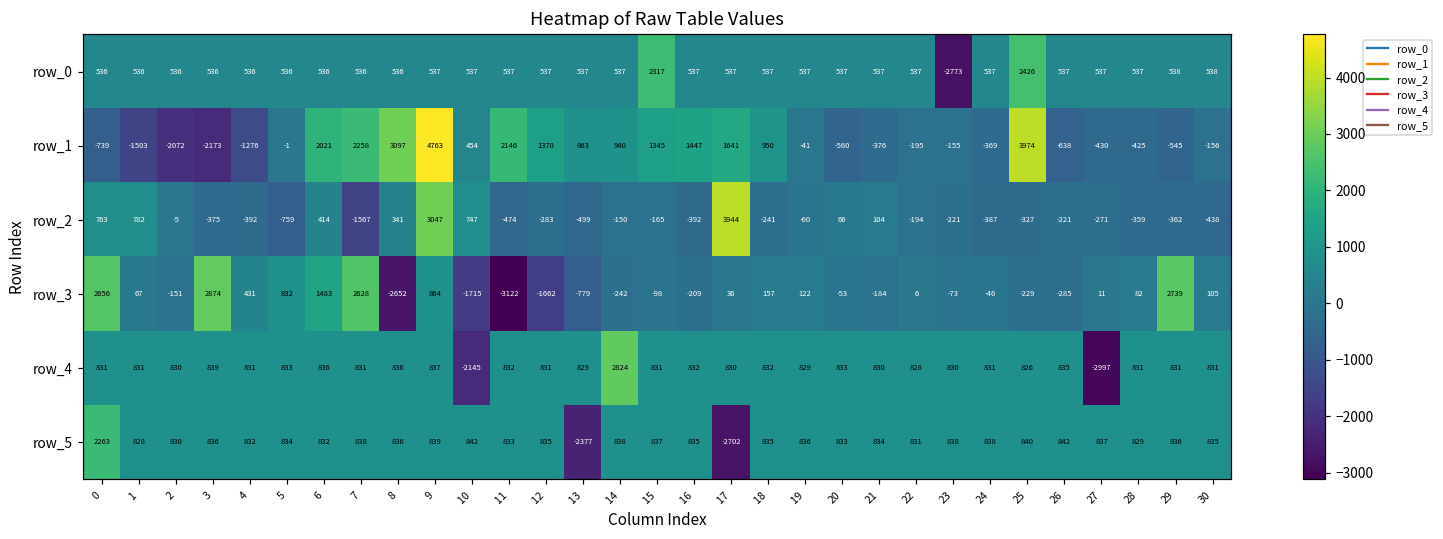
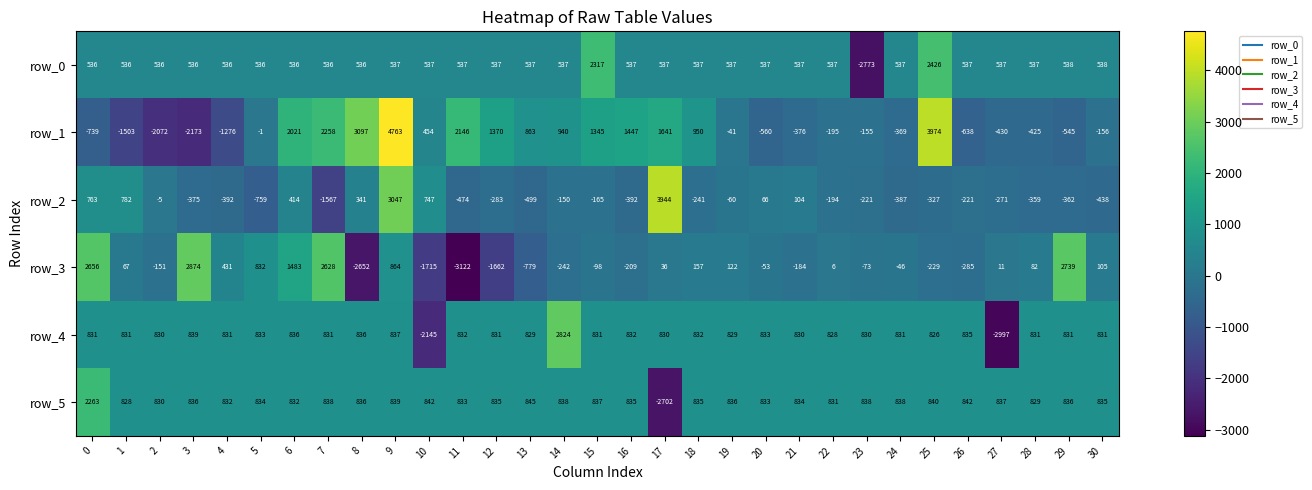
  {
    "row_0": {
      "0": 536,
      "1": 536,
      "2": 536,
      "3": 536,
      "4": 536,
      "5": 536,
      "6": 536,
      "7": 536,
      "8": 536,
      "9": 537,
      "10": 537,
      "11": 537,
      "12": 537,
      "13": 537,
      "14": 537,
      "15": 2317,
      "16": 537,
      "17": 537,
      "18": 537,
      "19": 537,
      "20": 537,
      "21": 537,
      "22": 537,
      "23": -2773,
      "24": 537,
      "25": 2426,
      "26": 537,
      "27": 537,
      "28": 537,
      "29": 538,
      "30": 538
    },
    "row_1": {
      "0": -739,
      "1": -1503,
      "2": -2072,
      "3": -2173,
      "4": -1276,
      "5": -1,
      "6": 2021,
      "7": 2258,
      "8": 3097,
      "9": 4763,
      "10": 454,
      "11": 2146,
      "12": 1370,
      "13": 863,
      "14": 940,
      "15": 1345,
      "16": 1447,
      "17": 1641,
      "18": 950,
      "19": -41,
      "20": -560,
      "21": -376,
      "22": -195,
      "23": -155,
      "24": -369,
      "25": 3974,
      "26": -638,
      "27": -430,
      "28": -425,
      "29": -545,
      "30": -156
    },
    "row_2": {
      "0": 763,
      "1": 782,
      "2": -5,
      "3": -375,
      "4": -392,
      "5": -759,
      "6": 414,
      "7": -1567,
      "8": 341,
      "9": 3047,
      "10": 747,
      "11": -474,
      "12": -283,
      "13": -499,
      "14": -150,
      "15": -165,
      "16": -392,
      "17": 3944,
      "18": -241,
      "19": -60,
      "20": 66,
      "21": 104,
      "22": -194,
      "23": -221,
      "24": -387,
      "25": -327,
      "26": -221,
      "27": -271,
      "28": -359,
      "29": -362,
      "30": -438
    },
    "row_3": {
      "0": 2656,
      "1": 67,
      "2": -151,
      "3": 2874,
      "4": 431,
      "5": 832,
      "6": 1483,
      "7": 2628,
      "8": -2652,
      "9": 864,
      "10": -1715,
      "11": -3122,
      "12": -1662,
      "13": -779,
      "14": -242,
      "15": -98,
      "16": -209,
      "17": 36,
      "18": 157,
      "19": 122,
      "20": -53,
      "21": -184,
      "22": 6,
      "23": -73,
      "24": -46,
      "25": -229,
      "26": -285,
      "27": 11,
      "28": 82,
      "29": 2739,
      "30": 105
    },
    "row_4": {
      "0": 831,
      "1": 831,
      "2": 830,
      "3": 839,
      "4": 831,
      "5": 833,
      "6": 836,
      "7": 831,
      "8": 836,
      "9": 837,
      "10": -2145,
      "11": 832,
      "12": 831,
      "13": 829,
      "14": 2824,
      "15": 831,
      "16": 832,
      "17": 830,
      "18": 832,
      "19": 829,
      "20": 833,
      "21": 830,
      "22": 828,
      "23": 830,
      "24": 831,
      "25": 826,
      "26": 835,
      "27": -2997,
      "28": 831,
      "29": 831,
      "30": 831
    },
    "row_5": {
      "0": 2263,
      "1": 828,
      "2": 830,
      "3": 836,
      "4": 832,
      "5": 834,
      "6": 832,
      "7": 838,
      "8": 836,
      "9": 839,
      "10": 842,
      "11": 833,
      "12": 835,
-     "13": -2377,
+     "13": 845,
      "14": 838,
      "15": 837,
      "16": 835,
      "17": -2702,
      "18": 835,
      "19": 836,
      "20": 833,
      "21": 834,
      "22": 831,
      "23": 838,
      "24": 838,
      "25": 840,
      "26": 842,
      "27": 837,
      "28": 829,
      "29": 836,
      "30": 835
    }
  }
